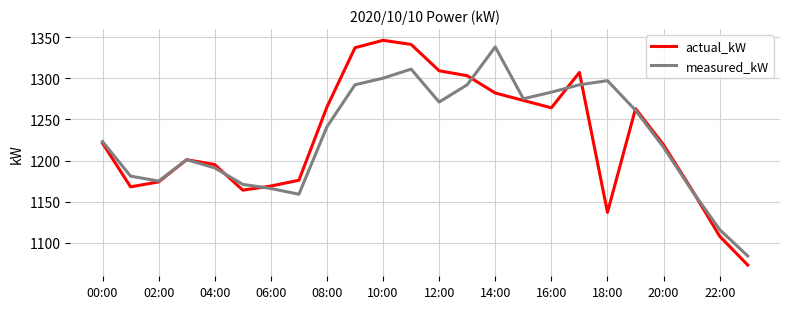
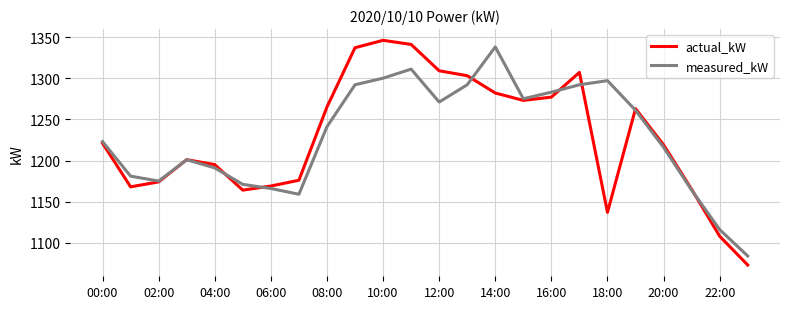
  {
    "actual_kW": {
      "04:00": 1200,
      "08:00": 1270,
      "10:00": 1350,
      "12:00": 1310,
      "14:00": 1280,
-     "16:00": 1260,
+     "16:00": 1280,
      "18:00": 1140,
      "22:00": 1110
    },
    "measured_kW": {
      "04:00": 1190,
      "08:00": 1240,
      "10:00": 1300,
      "12:00": 1270,
      "14:00": 1340,
      "16:00": 1280,
      "18:00": 1300,
      "22:00": 1120
    }
  }
